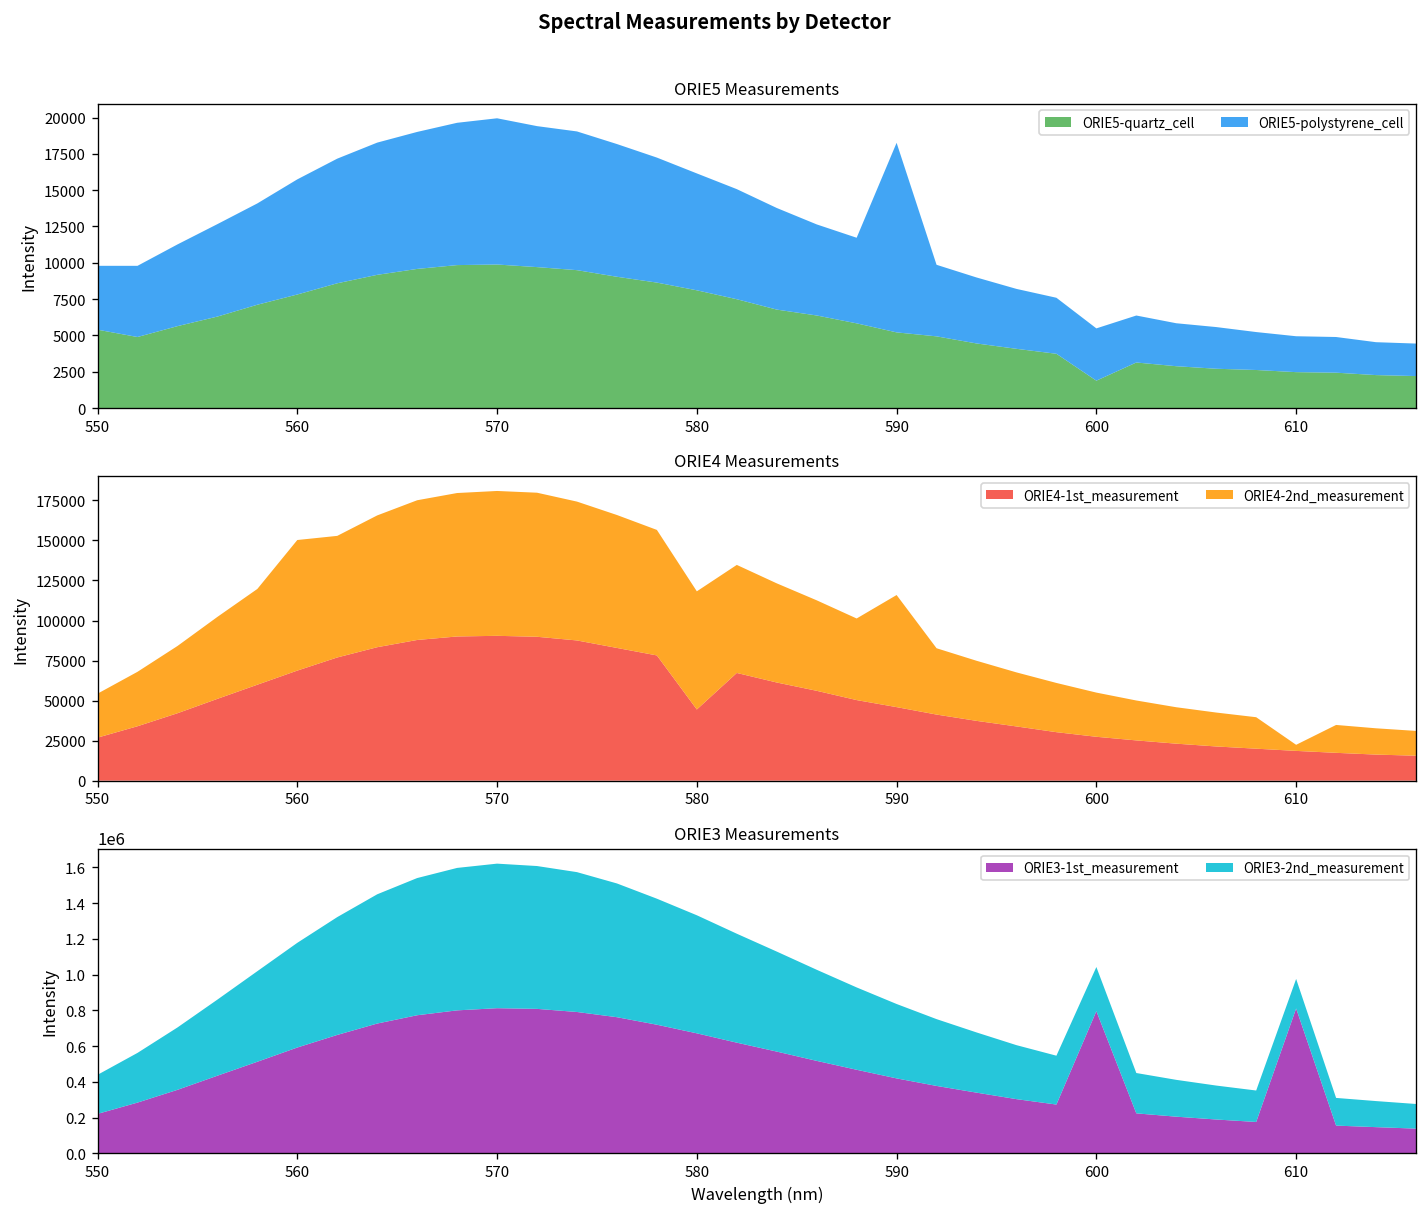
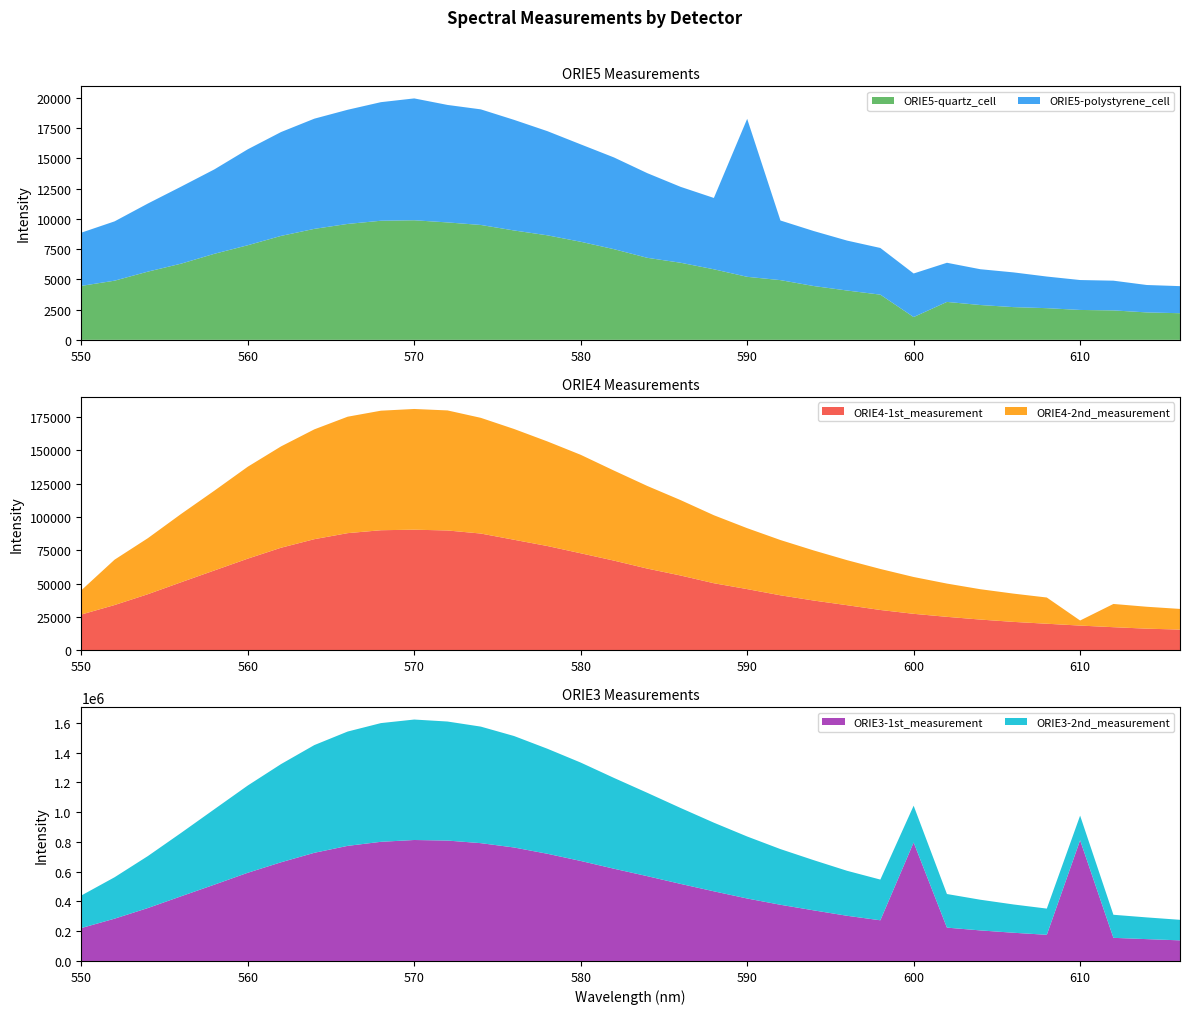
  {
    "ORIE5 Measurements": {
      "ORIE5-quartz_cell": {
-       "550": 5400,
+       "550": 4500,
        "560": 7800,
        "570": 9900,
        "580": 8100,
        "590": 5200,
        "600": 1900,
        "610": 2500
      },
      "ORIE5-polystyrene_cell": {
        "550": 4400,
        "560": 7900,
        "570": 10100,
        "580": 8000,
        "590": 13100,
        "600": 3600,
        "610": 2500
      }
    },
    "ORIE4 Measurements": {
      "ORIE4-1st_measurement": {
        "550": 27000,
        "560": 69000,
        "570": 90000,
-       "580": 44000,
+       "580": 73000,
        "590": 46000,
        "600": 27000,
        "610": 19000
      },
      "ORIE4-2nd_measurement": {
-       "550": 27000,
-       "560": 82000,
+       "550": 18000,
+       "560": 69000,
        "570": 90000,
        "580": 74000,
-       "590": 70000,
+       "590": 46000,
        "600": 28000,
        "610": 4000
      }
    },
    "ORIE3 Measurements": {
      "ORIE3-1st_measurement": {
        "550": 220000,
        "560": 590000,
        "570": 810000,
        "580": 670000,
        "590": 420000,
        "600": 800000,
        "610": 810000
      },
      "ORIE3-2nd_measurement": {
        "550": 220000,
        "560": 590000,
        "570": 810000,
        "580": 660000,
        "590": 420000,
        "600": 250000,
        "610": 170000
      }
    }
  }
